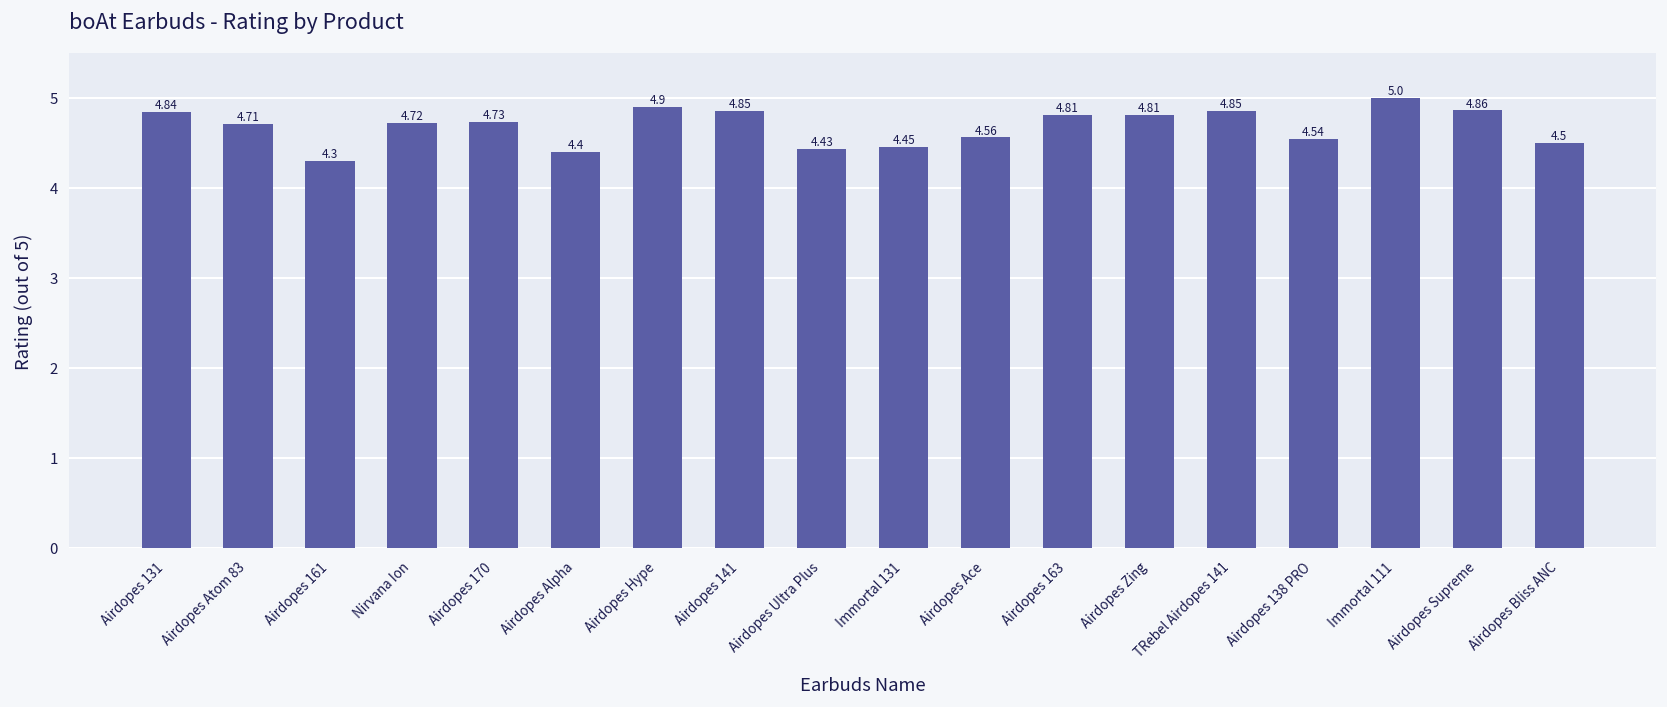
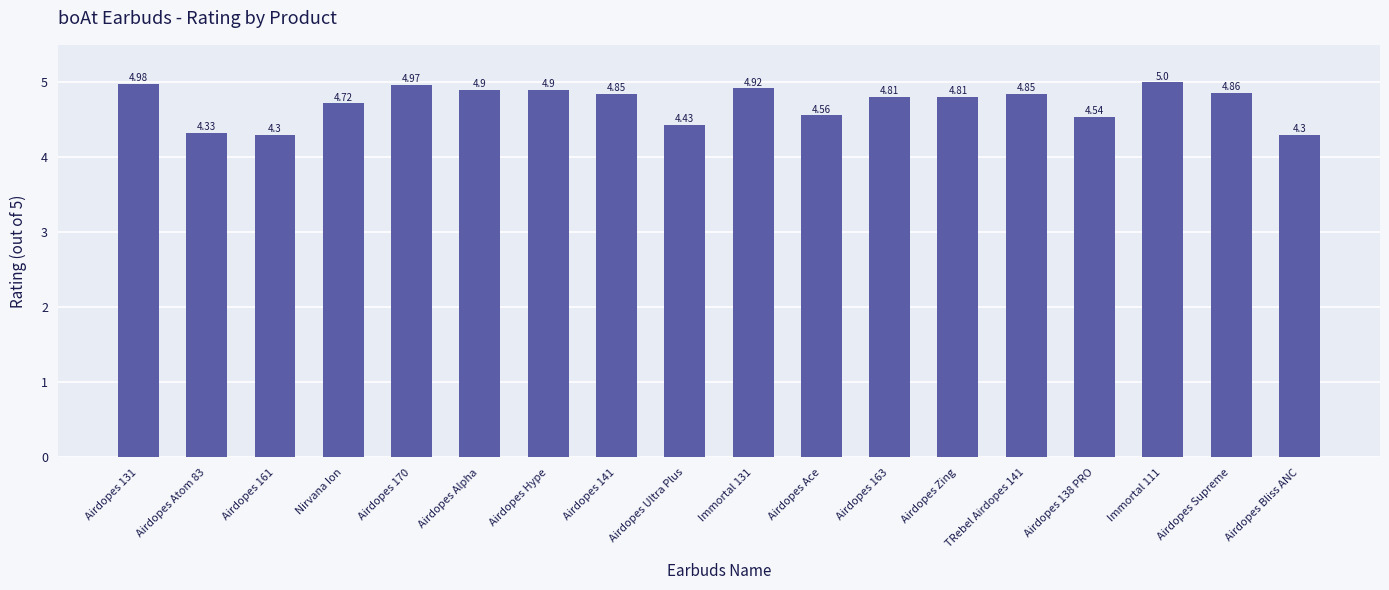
  {
-   "Airdopes 131": 4.84,
-   "Airdopes Atom 83": 4.71,
+   "Airdopes 131": 4.98,
+   "Airdopes Atom 83": 4.33,
    "Airdopes 161": 4.3,
    "Nirvana Ion": 4.72,
-   "Airdopes 170": 4.73,
-   "Airdopes Alpha": 4.4,
+   "Airdopes 170": 4.97,
+   "Airdopes Alpha": 4.9,
    "Airdopes Hype": 4.9,
    "Airdopes 141": 4.85,
    "Airdopes Ultra Plus": 4.43,
-   "Immortal 131": 4.45,
+   "Immortal 131": 4.92,
    "Airdopes Ace": 4.56,
    "Airdopes 163": 4.81,
    "Airdopes Zing": 4.81,
    "TRebel Airdopes 141": 4.85,
    "Airdopes 138 PRO": 4.54,
    "Immortal 111": 5.0,
    "Airdopes Supreme": 4.86,
-   "Airdopes Bliss ANC": 4.5
+   "Airdopes Bliss ANC": 4.3
  }
